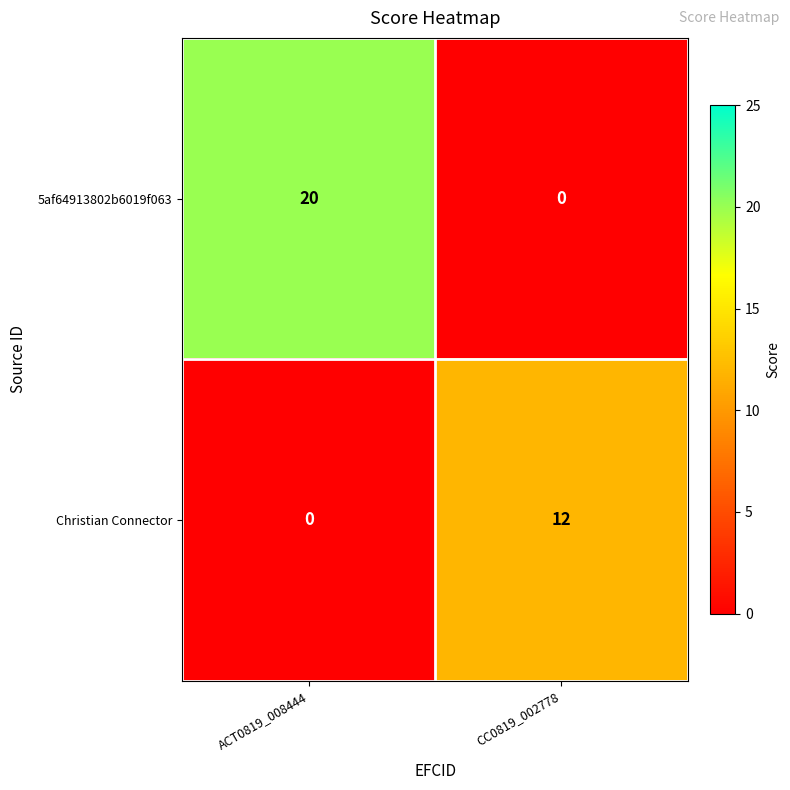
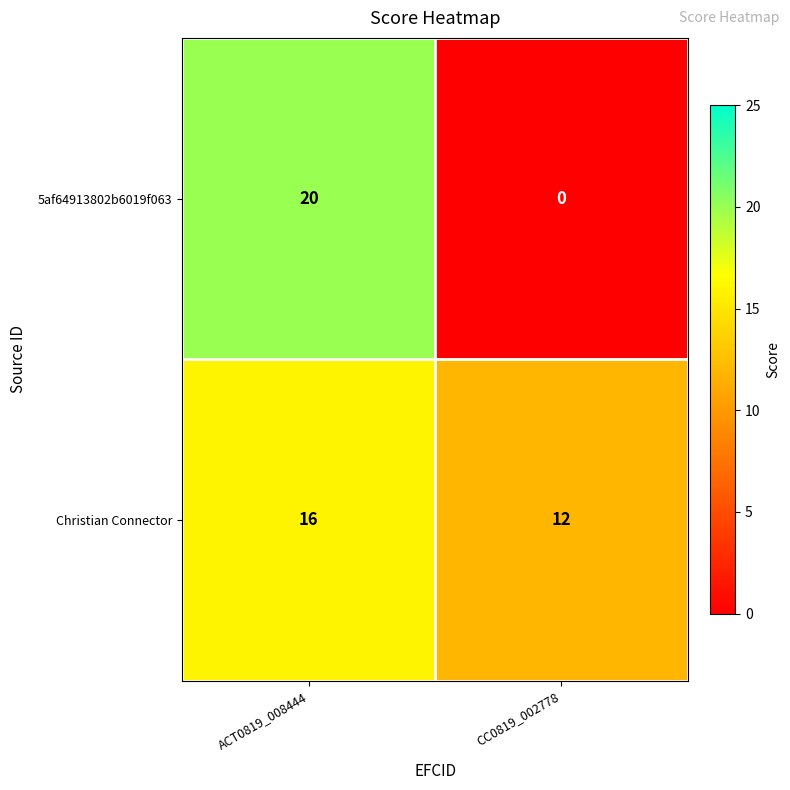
  {
    "5af64913802b6019f063": {
      "ACT0819_008444": 20,
      "CC0819_002778": 0
    },
    "Christian Connector": {
-     "ACT0819_008444": 0,
+     "ACT0819_008444": 16,
      "CC0819_002778": 12
    }
  }
